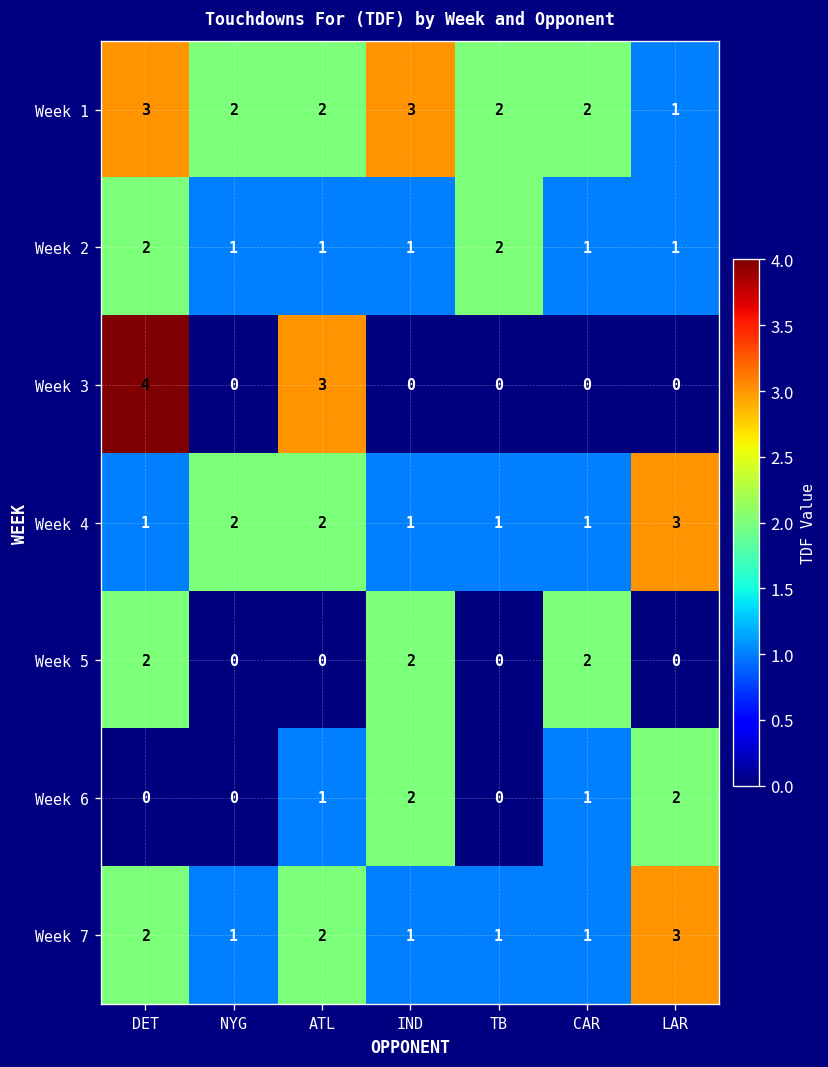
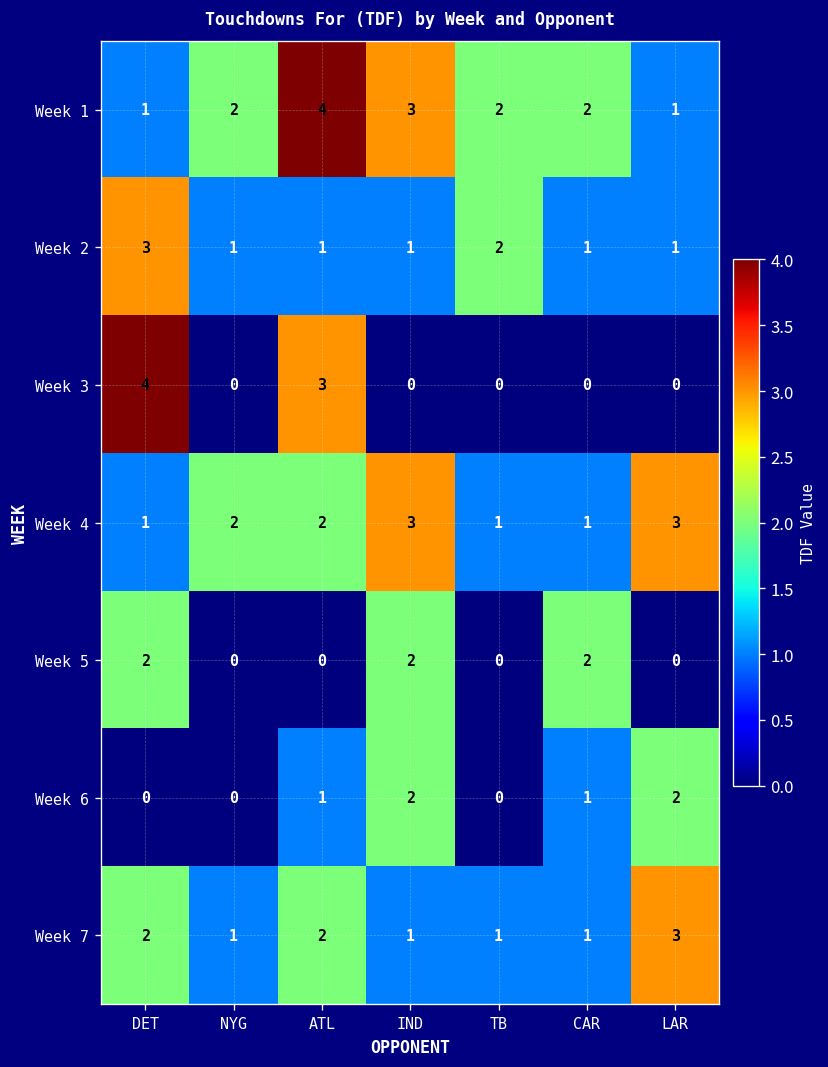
  {
    "Week 1": {
-     "DET": 3,
+     "DET": 1,
      "NYG": 2,
-     "ATL": 2,
+     "ATL": 4,
      "IND": 3,
      "TB": 2,
      "CAR": 2,
      "LAR": 1
    },
    "Week 2": {
-     "DET": 2,
+     "DET": 3,
      "NYG": 1,
      "ATL": 1,
      "IND": 1,
      "TB": 2,
      "CAR": 1,
      "LAR": 1
    },
    "Week 3": {
      "DET": 4,
      "NYG": 0,
      "ATL": 3,
      "IND": 0,
      "TB": 0,
      "CAR": 0,
      "LAR": 0
    },
    "Week 4": {
      "DET": 1,
      "NYG": 2,
      "ATL": 2,
-     "IND": 1,
+     "IND": 3,
      "TB": 1,
      "CAR": 1,
      "LAR": 3
    },
    "Week 5": {
      "DET": 2,
      "NYG": 0,
      "ATL": 0,
      "IND": 2,
      "TB": 0,
      "CAR": 2,
      "LAR": 0
    },
    "Week 6": {
      "DET": 0,
      "NYG": 0,
      "ATL": 1,
      "IND": 2,
      "TB": 0,
      "CAR": 1,
      "LAR": 2
    },
    "Week 7": {
      "DET": 2,
      "NYG": 1,
      "ATL": 2,
      "IND": 1,
      "TB": 1,
      "CAR": 1,
      "LAR": 3
    }
  }
